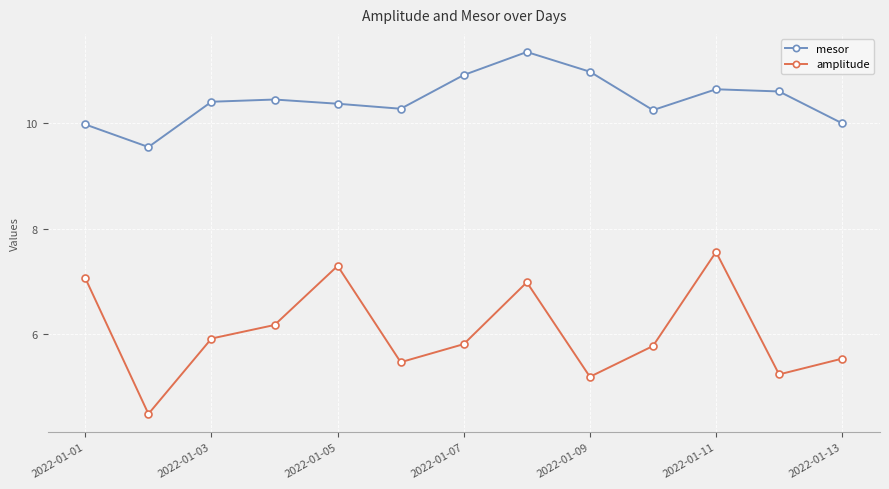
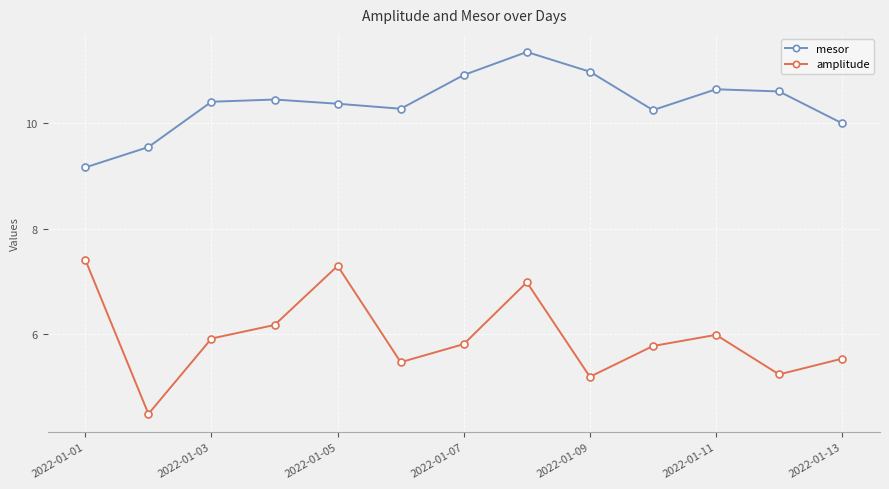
  {
    "mesor": {
-     "2022-01-01": 10.0,
+     "2022-01-01": 9.2,
      "2022-01-03": 10.4,
      "2022-01-05": 10.4,
      "2022-01-07": 10.9,
      "2022-01-09": 11.0,
      "2022-01-11": 10.6,
      "2022-01-13": 10.0
    },
    "amplitude": {
-     "2022-01-01": 7.1,
+     "2022-01-01": 7.4,
      "2022-01-03": 5.9,
      "2022-01-05": 7.3,
      "2022-01-07": 5.8,
      "2022-01-09": 5.2,
-     "2022-01-11": 7.6,
+     "2022-01-11": 6.0,
      "2022-01-13": 5.5
    }
  }
